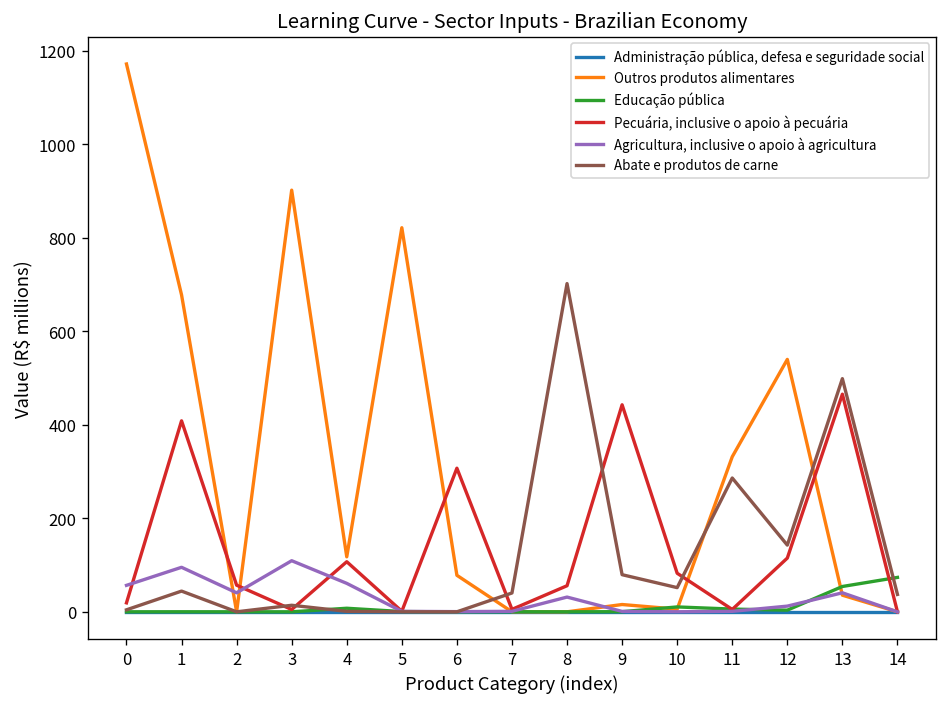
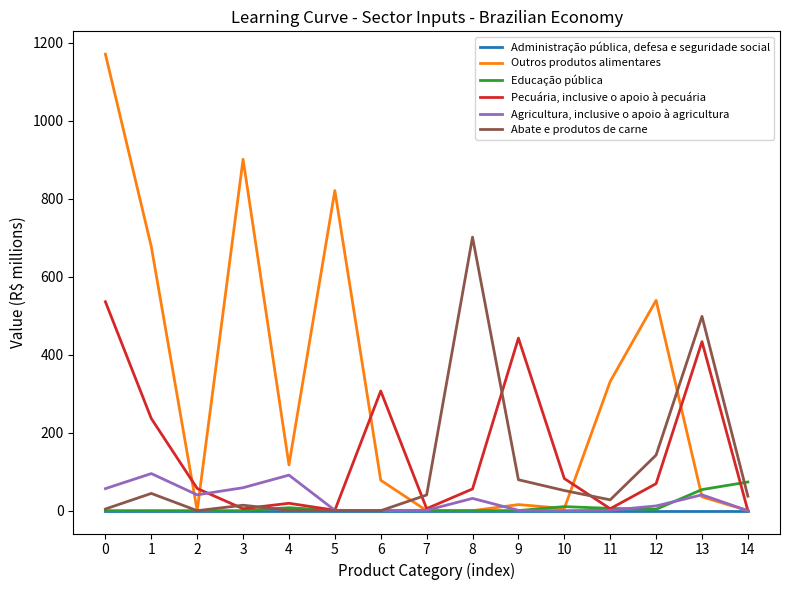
  {
    "Administração pública, defesa e seguridade social": {
      "13": 0
    },
    "Outros produtos alimentares": {
      "0": 1170,
      "1": 680,
      "3": 900,
      "4": 120,
      "5": 820,
      "6": 80,
      "9": 20,
      "11": 330,
      "12": 540
    },
    "Educação pública": {
      "4": 10,
      "13": 50,
      "14": 70
    },
    "Pecuária, inclusive o apoio à pecuária": {
-     "0": 20,
-     "1": 410,
+     "0": 540,
+     "1": 240,
      "2": 60,
-     "4": 110,
+     "4": 20,
      "6": 310,
      "8": 60,
      "9": 440,
      "10": 80,
-     "12": 110,
-     "13": 470
+     "12": 70,
+     "13": 430
    },
    "Agricultura, inclusive o apoio à agricultura": {
      "0": 60,
      "1": 100,
      "2": 40,
-     "3": 110,
-     "4": 60,
+     "3": 60,
+     "4": 90,
      "8": 30,
      "12": 10
    },
    "Abate e produtos de carne": {
      "1": 40,
      "3": 10,
      "7": 40,
      "8": 700,
      "9": 80,
      "10": 50,
-     "11": 290,
+     "11": 30,
      "12": 140,
      "13": 500,
      "14": 40
    }
  }
